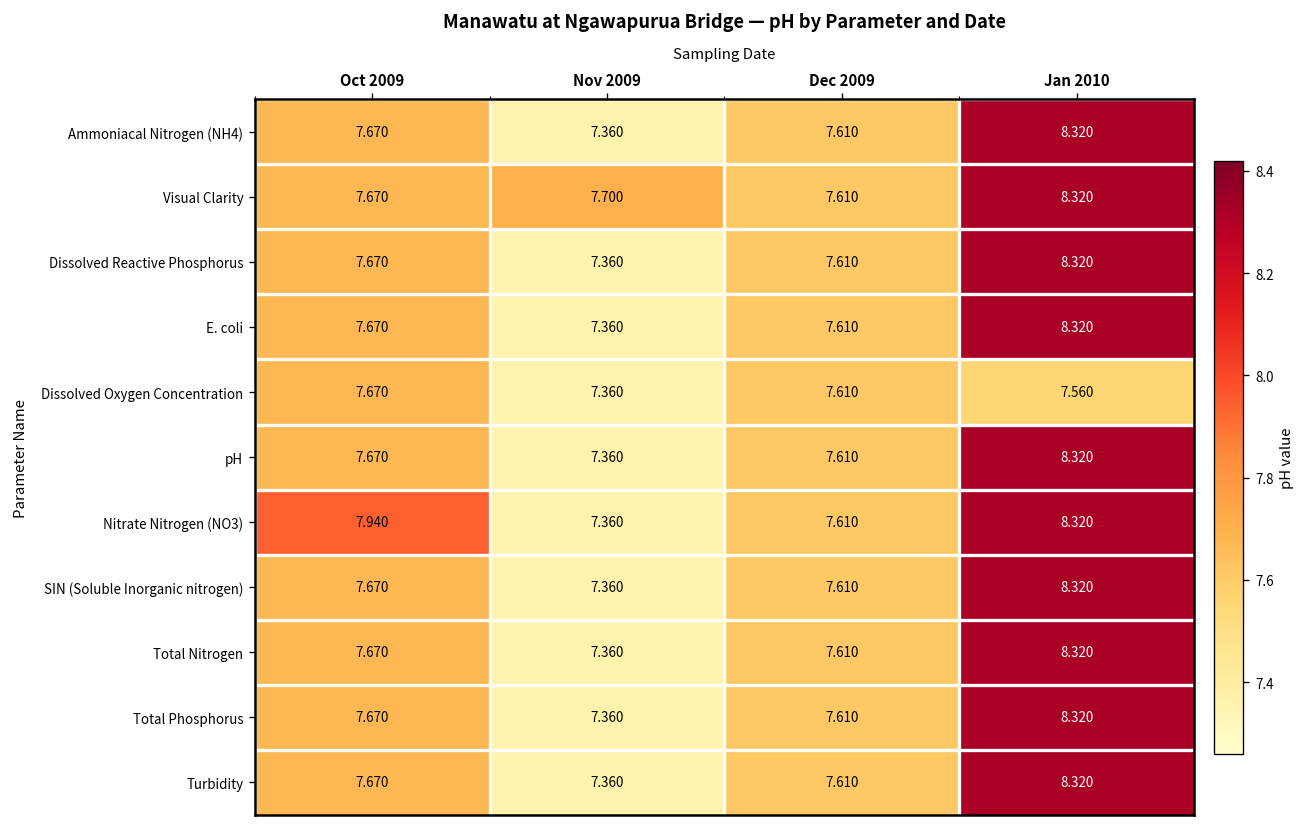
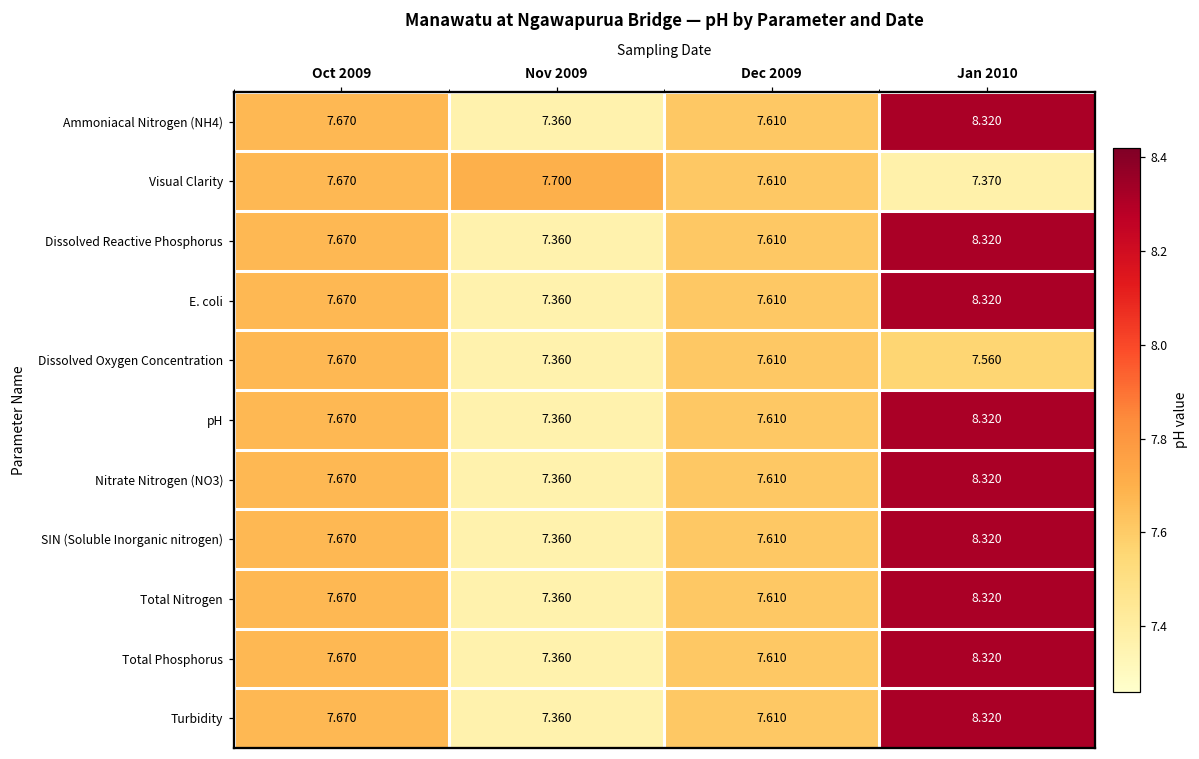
  {
    "Ammoniacal Nitrogen (NH4)": {
      "Oct 2009": 7.670,
      "Nov 2009": 7.360,
      "Dec 2009": 7.610,
      "Jan 2010": 8.320
    },
    "Visual Clarity": {
      "Oct 2009": 7.670,
      "Nov 2009": 7.700,
      "Dec 2009": 7.610,
-     "Jan 2010": 8.320
+     "Jan 2010": 7.370
    },
    "Dissolved Reactive Phosphorus": {
      "Oct 2009": 7.670,
      "Nov 2009": 7.360,
      "Dec 2009": 7.610,
      "Jan 2010": 8.320
    },
    "E. coli": {
      "Oct 2009": 7.670,
      "Nov 2009": 7.360,
      "Dec 2009": 7.610,
      "Jan 2010": 8.320
    },
    "Dissolved Oxygen Concentration": {
      "Oct 2009": 7.670,
      "Nov 2009": 7.360,
      "Dec 2009": 7.610,
      "Jan 2010": 7.560
    },
    "pH": {
      "Oct 2009": 7.670,
      "Nov 2009": 7.360,
      "Dec 2009": 7.610,
      "Jan 2010": 8.320
    },
    "Nitrate Nitrogen (NO3)": {
-     "Oct 2009": 7.940,
+     "Oct 2009": 7.670,
      "Nov 2009": 7.360,
      "Dec 2009": 7.610,
      "Jan 2010": 8.320
    },
    "SIN (Soluble Inorganic nitrogen)": {
      "Oct 2009": 7.670,
      "Nov 2009": 7.360,
      "Dec 2009": 7.610,
      "Jan 2010": 8.320
    },
    "Total Nitrogen": {
      "Oct 2009": 7.670,
      "Nov 2009": 7.360,
      "Dec 2009": 7.610,
      "Jan 2010": 8.320
    },
    "Total Phosphorus": {
      "Oct 2009": 7.670,
      "Nov 2009": 7.360,
      "Dec 2009": 7.610,
      "Jan 2010": 8.320
    },
    "Turbidity": {
      "Oct 2009": 7.670,
      "Nov 2009": 7.360,
      "Dec 2009": 7.610,
      "Jan 2010": 8.320
    }
  }
